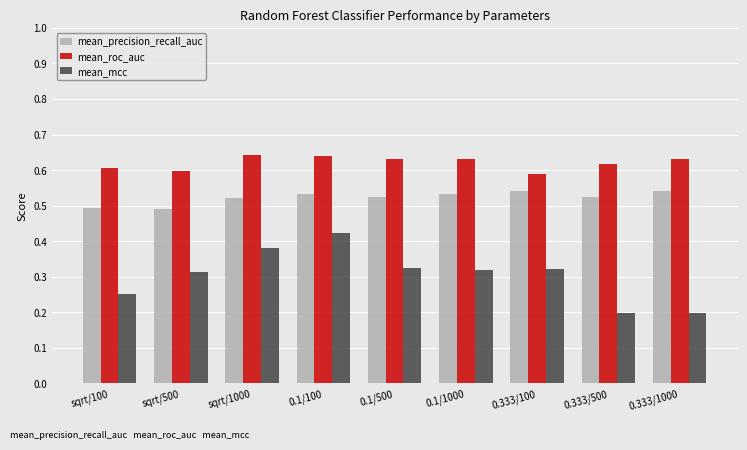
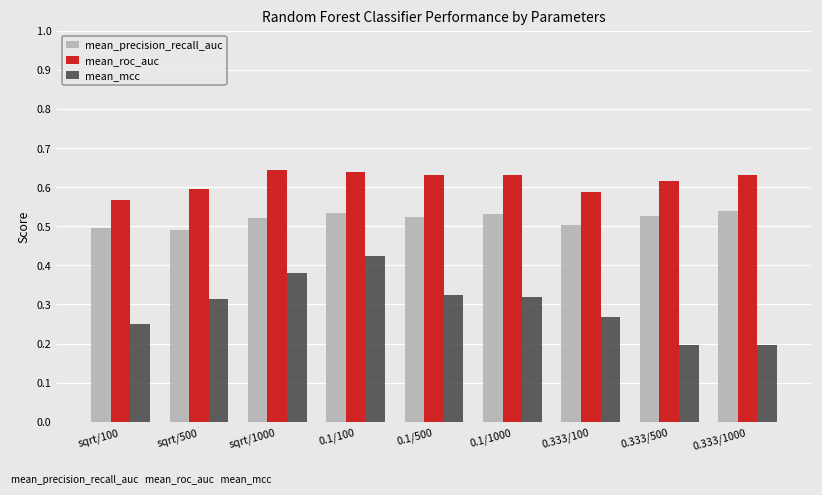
  {
    "mean_precision_recall_auc": {
      "sqrt/100": 0.49,
      "sqrt/500": 0.49,
      "sqrt/1000": 0.52,
      "0.1/100": 0.53,
      "0.1/500": 0.52,
      "0.1/1000": 0.53,
-     "0.333/100": 0.54,
+     "0.333/100": 0.50,
      "0.333/500": 0.53,
      "0.333/1000": 0.54
    },
    "mean_roc_auc": {
-     "sqrt/100": 0.61,
+     "sqrt/100": 0.57,
      "sqrt/500": 0.60,
      "sqrt/1000": 0.64,
      "0.1/100": 0.64,
      "0.1/500": 0.63,
      "0.1/1000": 0.63,
      "0.333/100": 0.59,
      "0.333/500": 0.62,
      "0.333/1000": 0.63
    },
    "mean_mcc": {
      "sqrt/100": 0.25,
      "sqrt/500": 0.31,
      "sqrt/1000": 0.38,
      "0.1/100": 0.42,
      "0.1/500": 0.32,
      "0.1/1000": 0.32,
-     "0.333/100": 0.32,
+     "0.333/100": 0.27,
      "0.333/500": 0.20,
      "0.333/1000": 0.20
    }
  }
